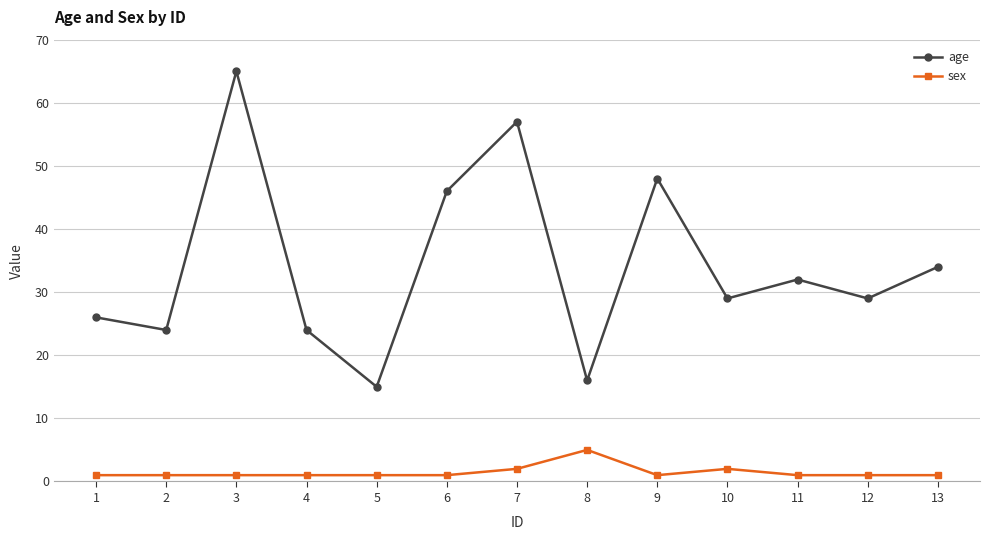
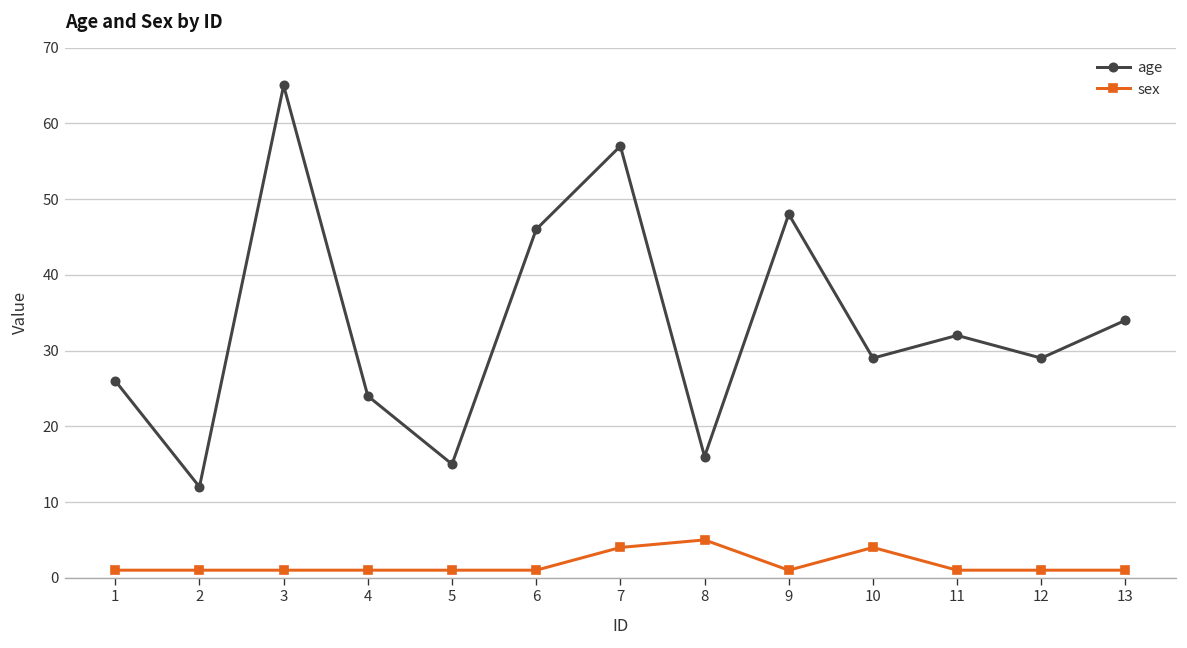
  {
    "age": {
      "1": 26,
-     "2": 24,
+     "2": 12,
      "3": 65,
      "4": 24,
      "5": 15,
      "6": 46,
      "7": 57,
      "8": 16,
      "9": 48,
      "10": 29,
      "11": 32,
      "12": 29,
      "13": 34
    },
    "sex": {
      "1": 1,
      "2": 1,
      "3": 1,
      "4": 1,
      "5": 1,
      "6": 1,
-     "7": 2,
+     "7": 4,
      "8": 5,
      "9": 1,
-     "10": 2,
+     "10": 4,
      "11": 1,
      "12": 1,
      "13": 1
    }
  }
